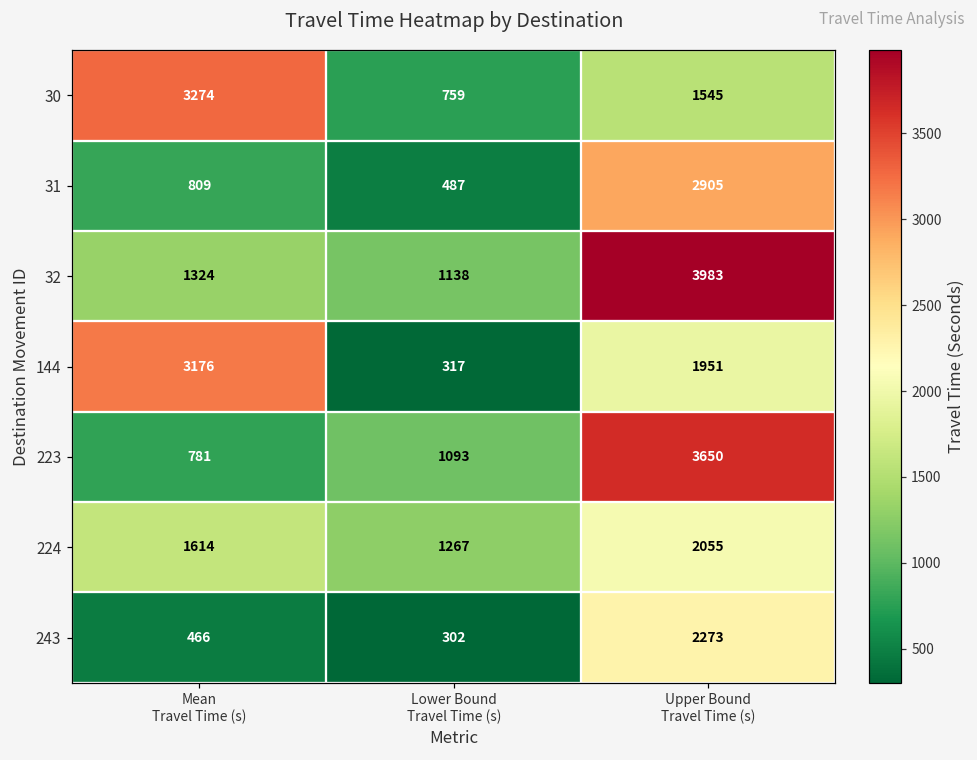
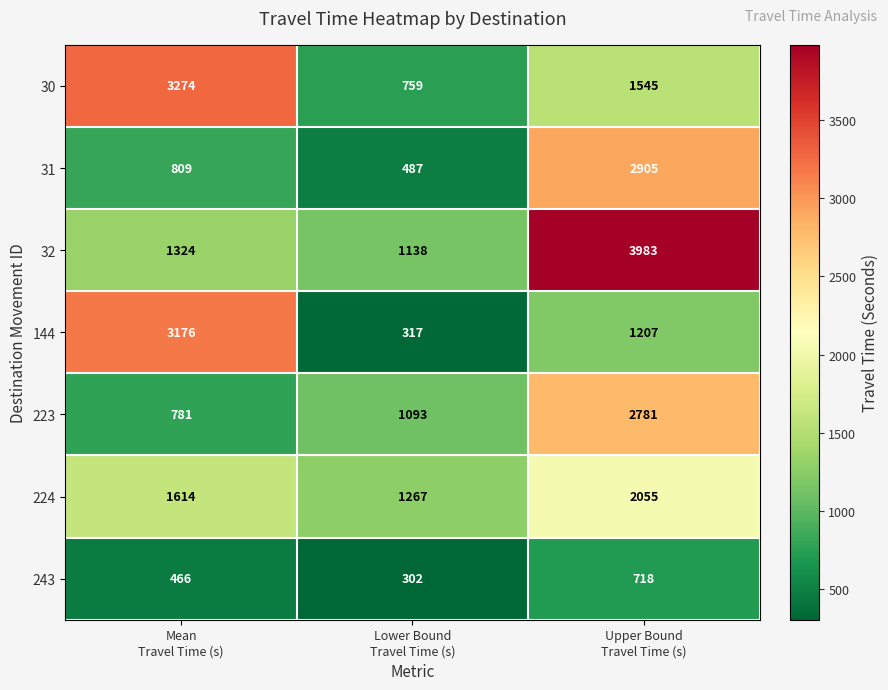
  {
    "30": {
      "Mean Travel Time (s)": 3274,
      "Lower Bound Travel Time (s)": 759,
      "Upper Bound Travel Time (s)": 1545
    },
    "31": {
      "Mean Travel Time (s)": 809,
      "Lower Bound Travel Time (s)": 487,
      "Upper Bound Travel Time (s)": 2905
    },
    "32": {
      "Mean Travel Time (s)": 1324,
      "Lower Bound Travel Time (s)": 1138,
      "Upper Bound Travel Time (s)": 3983
    },
    "144": {
      "Mean Travel Time (s)": 3176,
      "Lower Bound Travel Time (s)": 317,
-     "Upper Bound Travel Time (s)": 1951
+     "Upper Bound Travel Time (s)": 1207
    },
    "223": {
      "Mean Travel Time (s)": 781,
      "Lower Bound Travel Time (s)": 1093,
-     "Upper Bound Travel Time (s)": 3650
+     "Upper Bound Travel Time (s)": 2781
    },
    "224": {
      "Mean Travel Time (s)": 1614,
      "Lower Bound Travel Time (s)": 1267,
      "Upper Bound Travel Time (s)": 2055
    },
    "243": {
      "Mean Travel Time (s)": 466,
      "Lower Bound Travel Time (s)": 302,
-     "Upper Bound Travel Time (s)": 2273
+     "Upper Bound Travel Time (s)": 718
    }
  }
